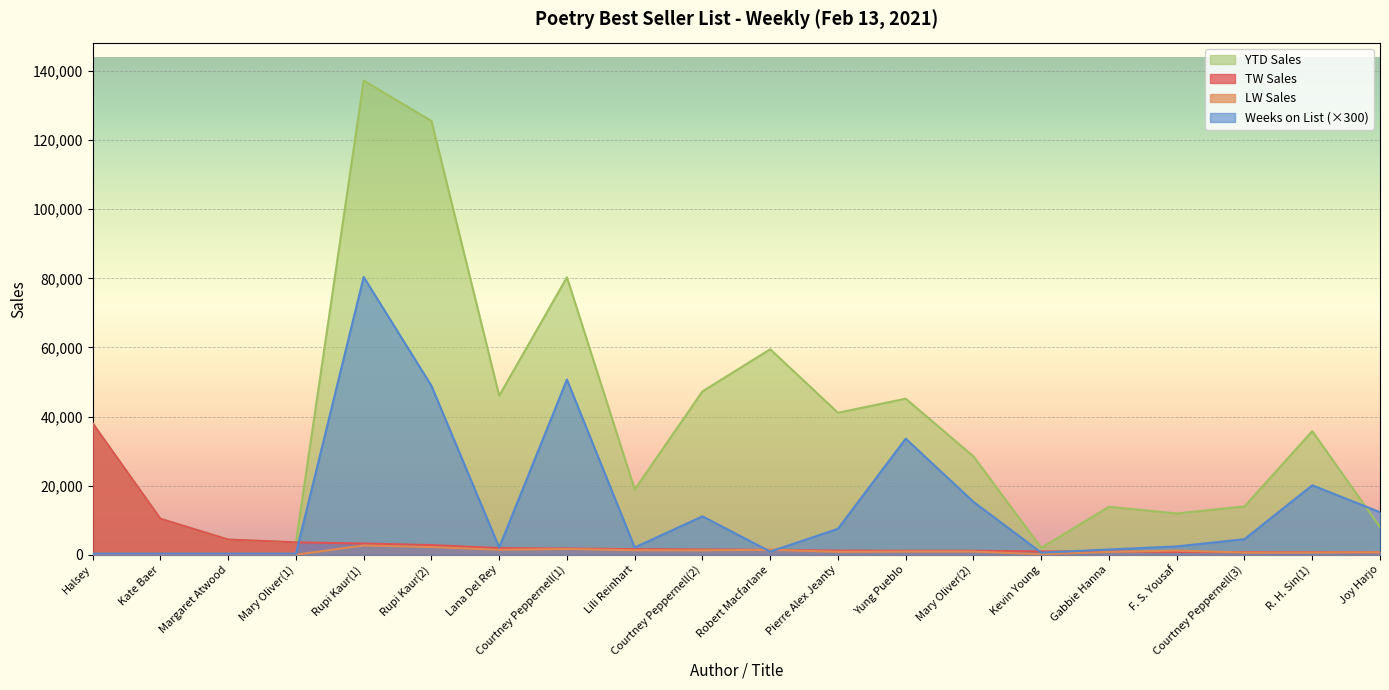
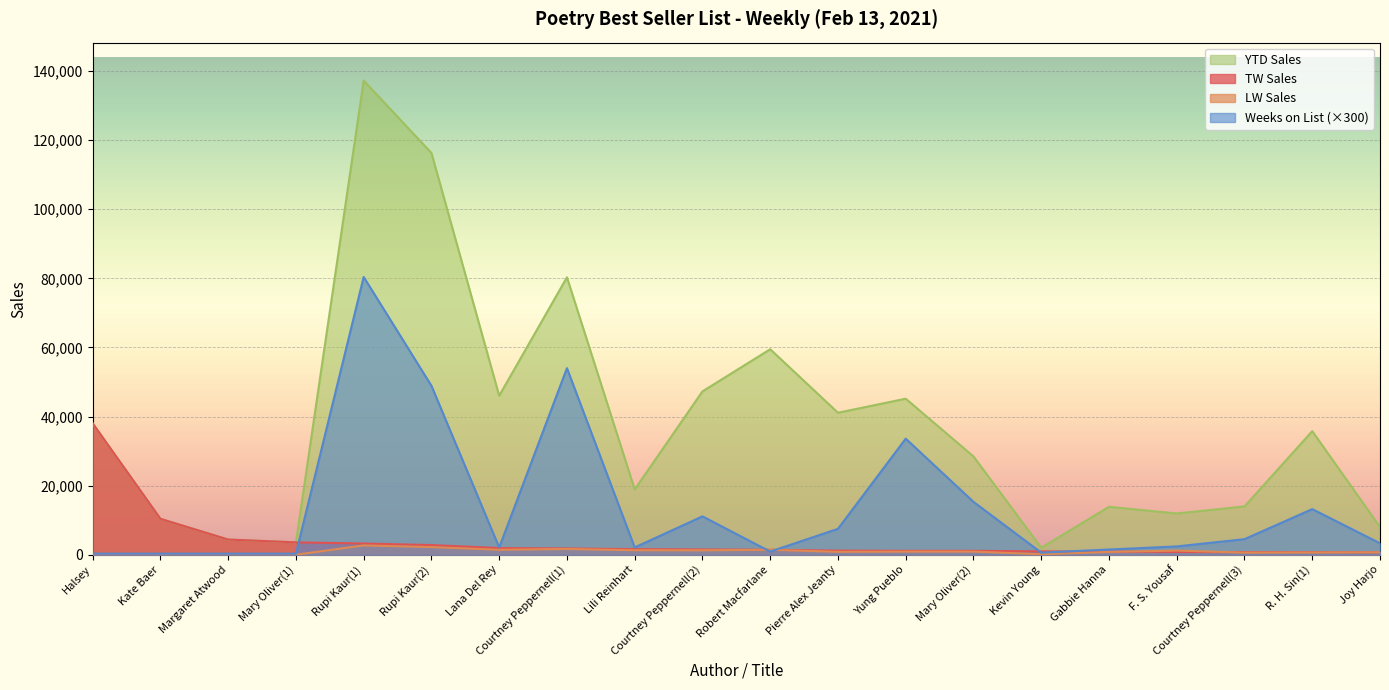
  {
    "YTD Sales": {
      "Rupi Kaur(1)": "137,000",
-     "Rupi Kaur(2)": "126,000",
+     "Rupi Kaur(2)": "116,000",
      "Lana Del Rey": "46,000",
      "Courtney Peppernell(1)": "80,000",
      "Lili Reinhart": "19,000",
      "Courtney Peppernell(2)": "47,000",
      "Robert Macfarlane": "59,000",
      "Pierre Alex Jeanty": "41,000",
      "Yung Pueblo": "45,000",
      "Mary Oliver(2)": "28,000",
      "Kevin Young": "2,000",
      "Gabbie Hanna": "14,000",
      "F. S. Yousaf": "12,000",
      "Courtney Peppernell(3)": "14,000",
      "R. H. Sin(1)": "36,000",
      "Joy Harjo": "8,000"
    },
    "Weeks on List (×300)": {
      "Rupi Kaur(1)": "80,000",
      "Rupi Kaur(2)": "49,000",
-     "Courtney Peppernell(1)": "51,000",
+     "Courtney Peppernell(1)": "54,000",
      "Courtney Peppernell(2)": "11,000",
      "Pierre Alex Jeanty": "8,000",
      "Yung Pueblo": "34,000",
      "Mary Oliver(2)": "15,000",
      "F. S. Yousaf": "2,000",
      "Courtney Peppernell(3)": "5,000",
-     "R. H. Sin(1)": "20,000",
-     "Joy Harjo": "12,000"
+     "R. H. Sin(1)": "13,000",
+     "Joy Harjo": "3,000"
    }
  }
